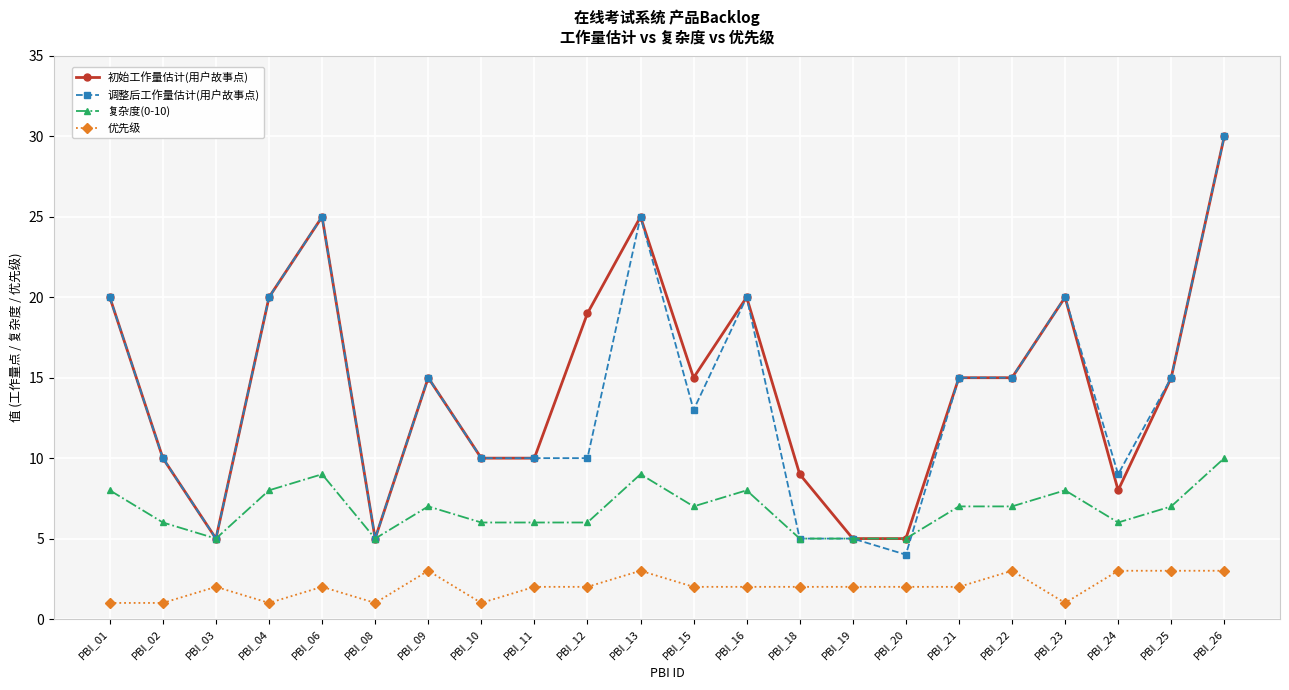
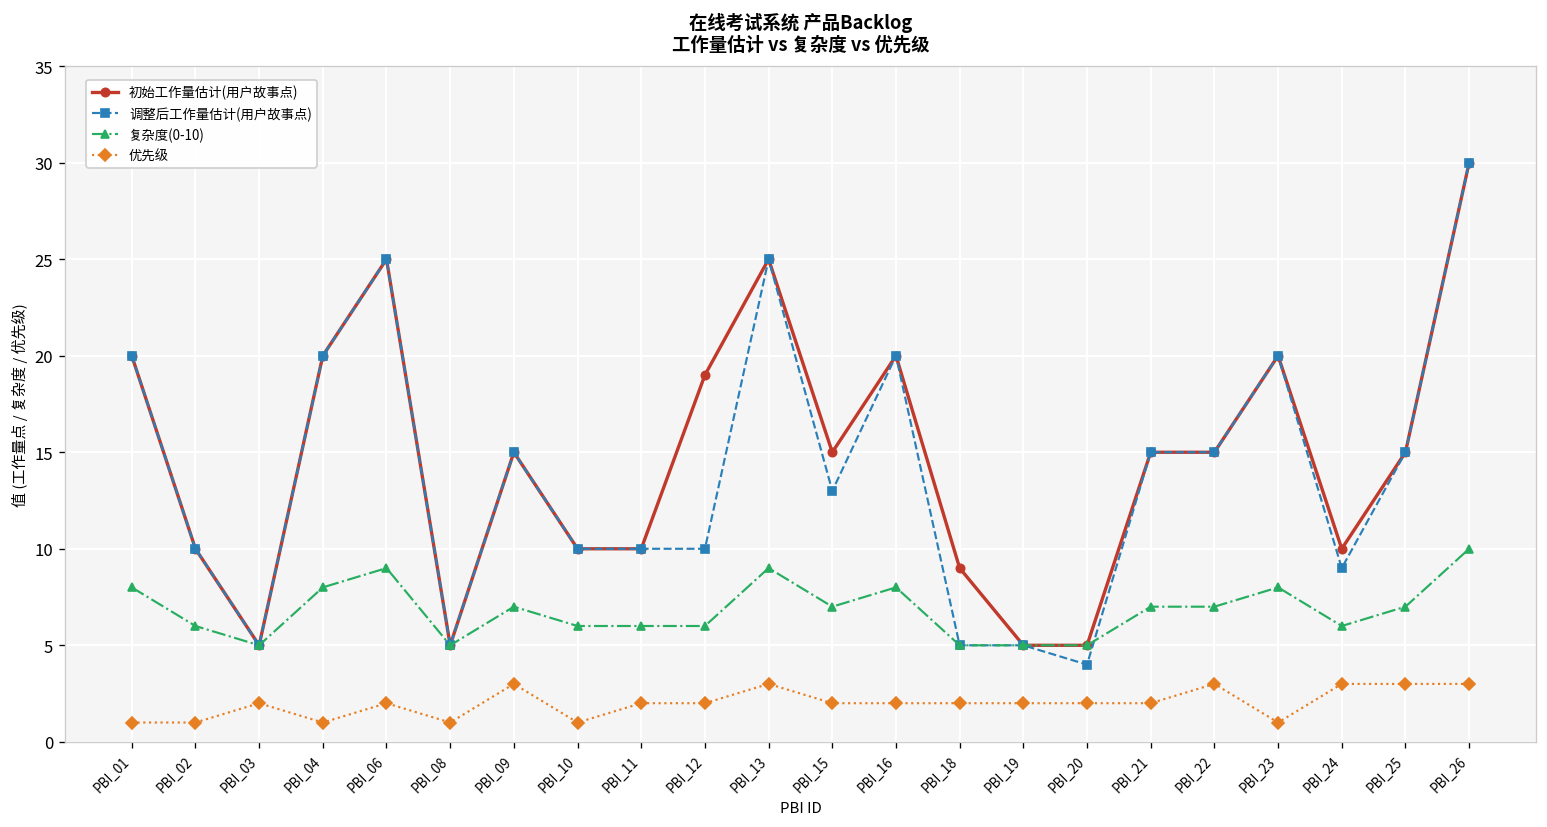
  {
    "初始工作量估计(用户故事点)": {
      "PBI_12": 19,
      "PBI_15": 15,
      "PBI_18": 9,
-     "PBI_24": 8
+     "PBI_24": 10
    },
    "调整后工作量估计(用户故事点)": {
      "PBI_12": 10,
      "PBI_15": 13,
      "PBI_20": 4,
      "PBI_24": 9
    },
    "复杂度(0-10)": {
      "PBI_01": 8,
      "PBI_02": 6,
      "PBI_04": 8,
      "PBI_06": 9,
      "PBI_09": 7,
      "PBI_10": 6,
      "PBI_11": 6,
      "PBI_12": 6,
      "PBI_13": 9,
      "PBI_15": 7,
      "PBI_16": 8,
      "PBI_21": 7,
      "PBI_22": 7,
      "PBI_23": 8,
      "PBI_24": 6,
      "PBI_25": 7,
      "PBI_26": 10
    },
    "优先级": {
      "PBI_01": 1,
      "PBI_02": 1,
      "PBI_03": 2,
      "PBI_04": 1,
      "PBI_06": 2,
      "PBI_08": 1,
      "PBI_09": 3,
      "PBI_10": 1,
      "PBI_11": 2,
      "PBI_12": 2,
      "PBI_13": 3,
      "PBI_15": 2,
      "PBI_16": 2,
      "PBI_18": 2,
      "PBI_19": 2,
      "PBI_20": 2,
      "PBI_21": 2,
      "PBI_22": 3,
      "PBI_23": 1,
      "PBI_24": 3,
      "PBI_25": 3,
      "PBI_26": 3
    }
  }
